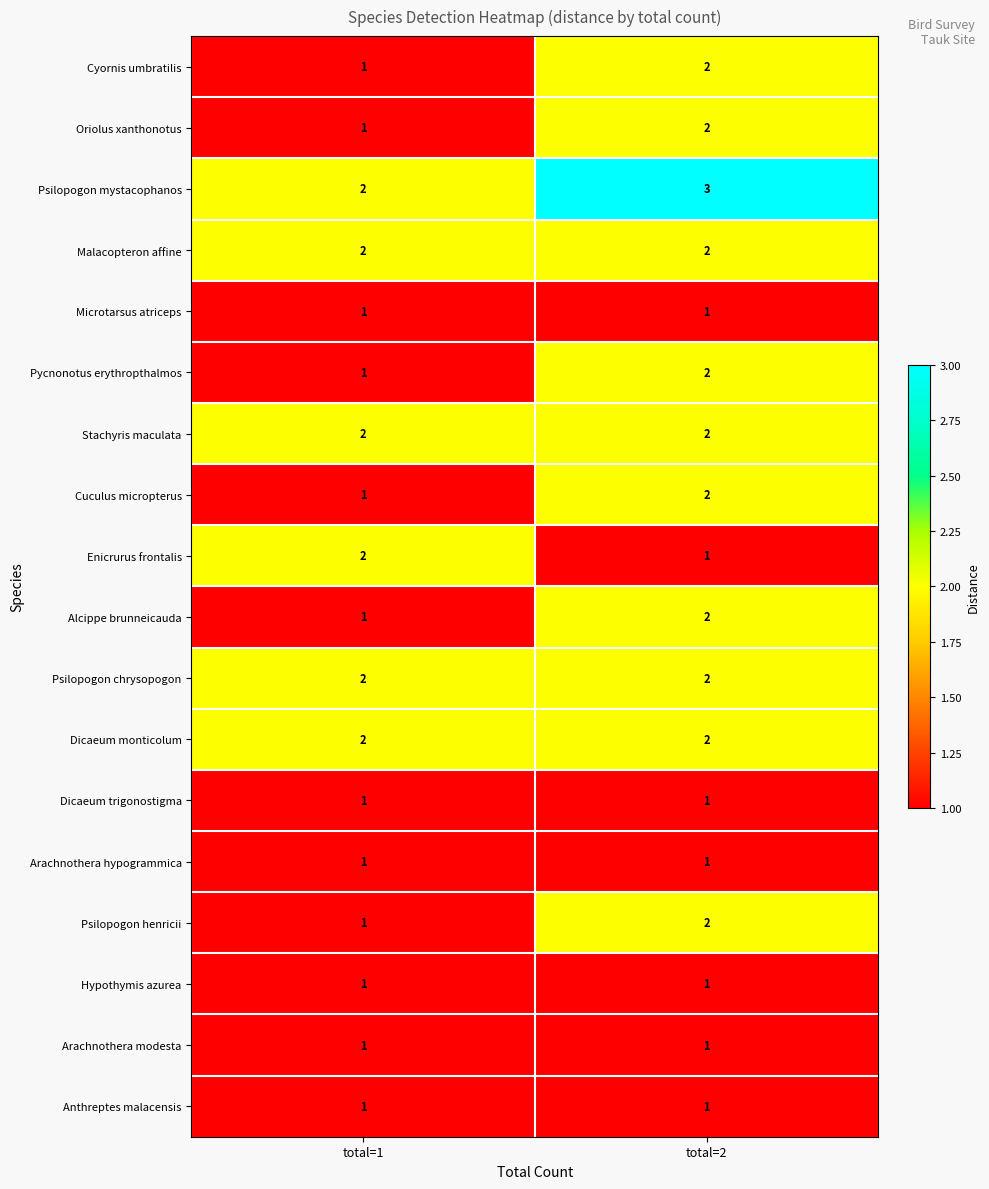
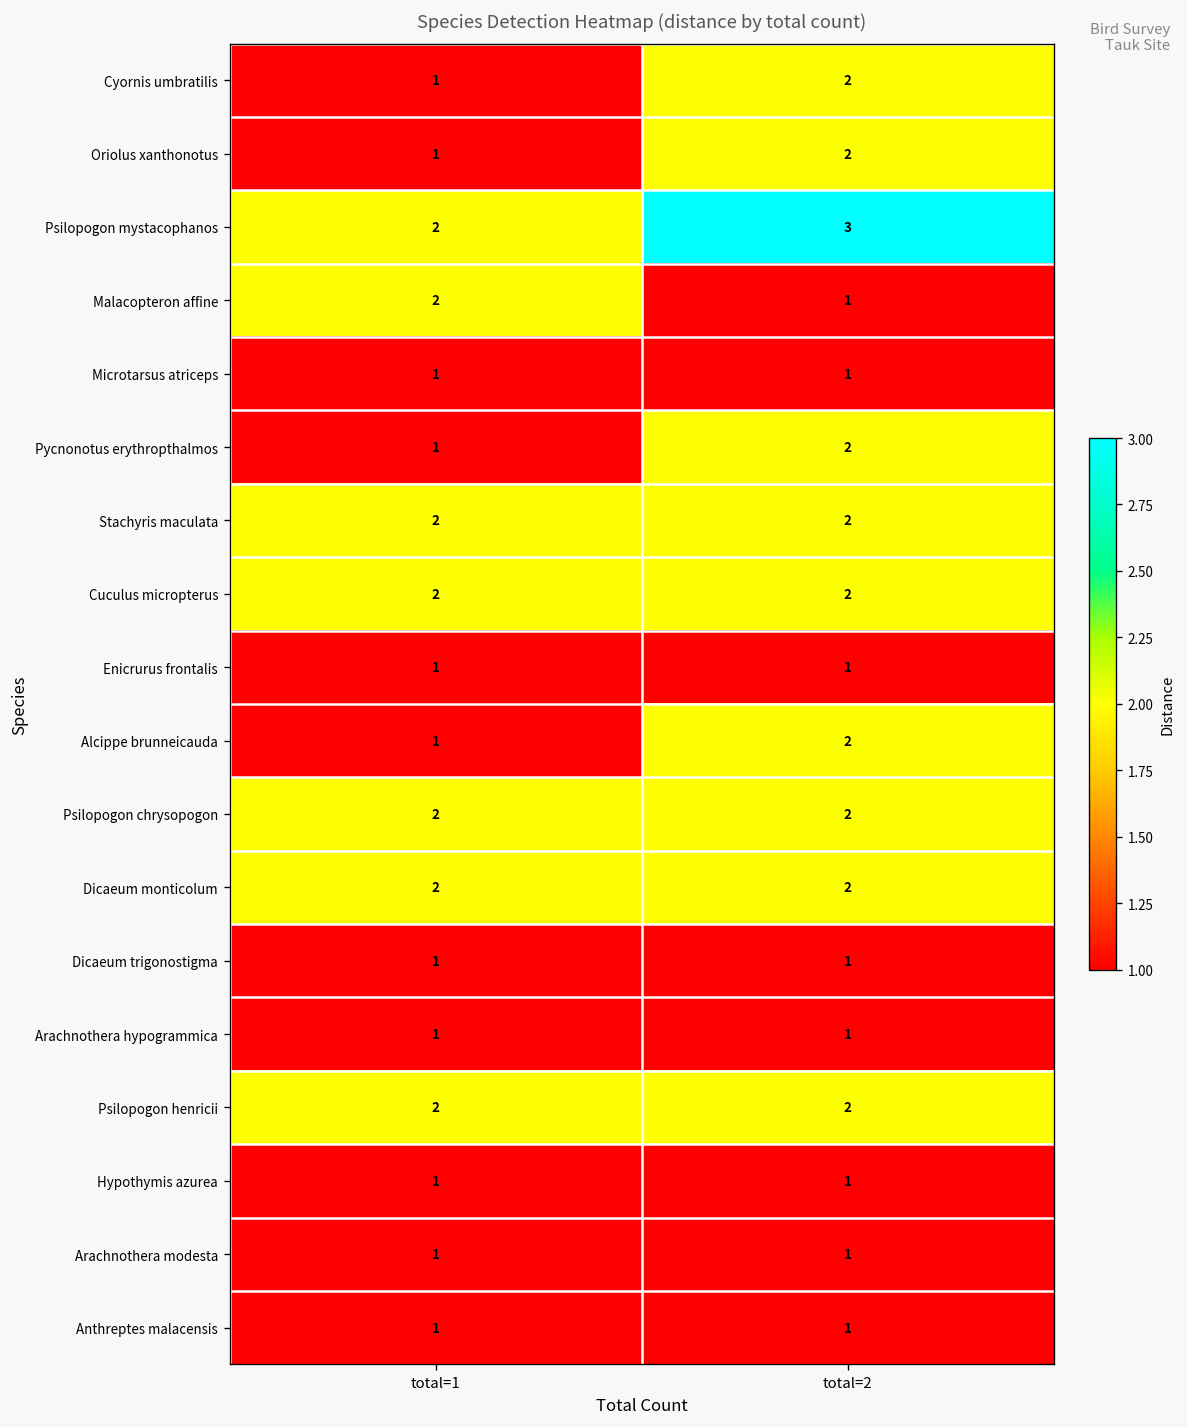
  {
    "Cyornis umbratilis": {
      "total=1": 1,
      "total=2": 2
    },
    "Oriolus xanthonotus": {
      "total=1": 1,
      "total=2": 2
    },
    "Psilopogon mystacophanos": {
      "total=1": 2,
      "total=2": 3
    },
    "Malacopteron affine": {
      "total=1": 2,
-     "total=2": 2
+     "total=2": 1
    },
    "Microtarsus atriceps": {
      "total=1": 1,
      "total=2": 1
    },
    "Pycnonotus erythropthalmos": {
      "total=1": 1,
      "total=2": 2
    },
    "Stachyris maculata": {
      "total=1": 2,
      "total=2": 2
    },
    "Cuculus micropterus": {
-     "total=1": 1,
+     "total=1": 2,
      "total=2": 2
    },
    "Enicrurus frontalis": {
-     "total=1": 2,
+     "total=1": 1,
      "total=2": 1
    },
    "Alcippe brunneicauda": {
      "total=1": 1,
      "total=2": 2
    },
    "Psilopogon chrysopogon": {
      "total=1": 2,
      "total=2": 2
    },
    "Dicaeum monticolum": {
      "total=1": 2,
      "total=2": 2
    },
    "Dicaeum trigonostigma": {
      "total=1": 1,
      "total=2": 1
    },
    "Arachnothera hypogrammica": {
      "total=1": 1,
      "total=2": 1
    },
    "Psilopogon henricii": {
-     "total=1": 1,
+     "total=1": 2,
      "total=2": 2
    },
    "Hypothymis azurea": {
      "total=1": 1,
      "total=2": 1
    },
    "Arachnothera modesta": {
      "total=1": 1,
      "total=2": 1
    },
    "Anthreptes malacensis": {
      "total=1": 1,
      "total=2": 1
    }
  }
